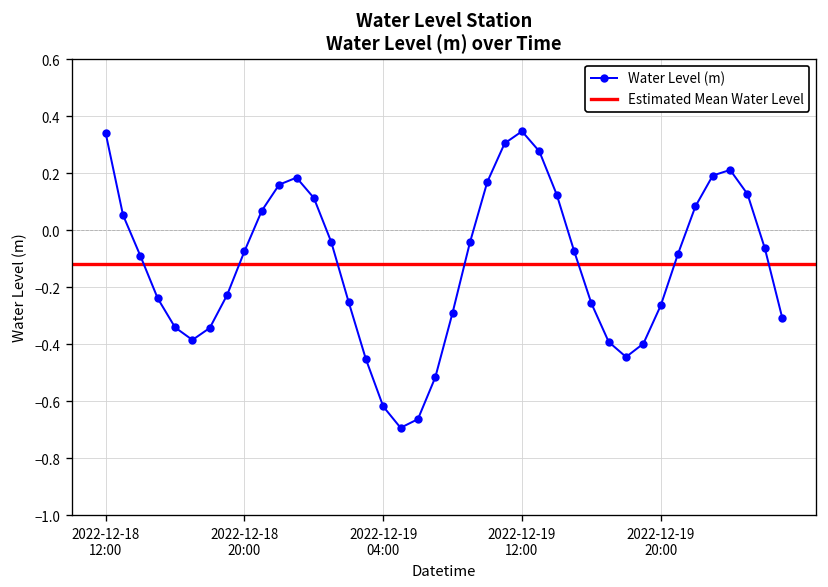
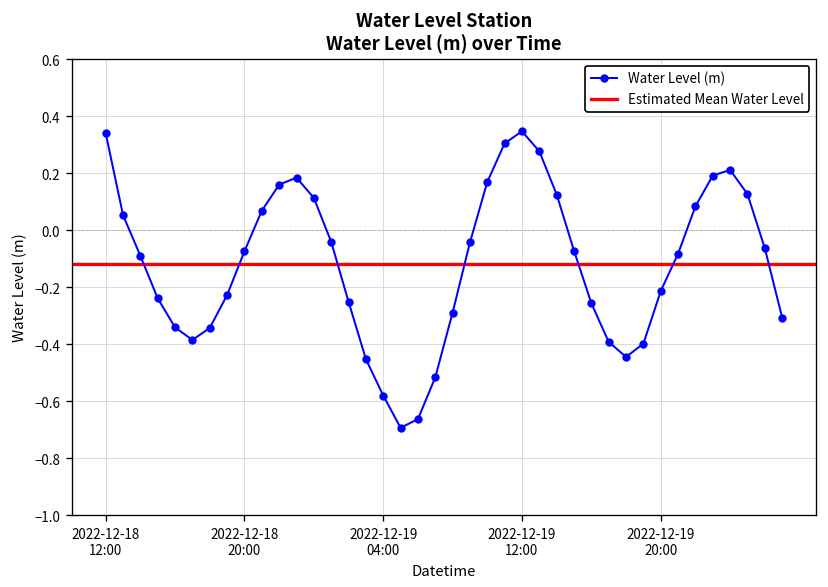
  {
    "2022-12-18 12:00": 0.34,
    "2022-12-18 20:00": -0.07,
-   "2022-12-19 04:00": -0.62,
+   "2022-12-19 04:00": -0.58,
    "2022-12-19 12:00": 0.35,
-   "2022-12-19 20:00": -0.26
+   "2022-12-19 20:00": -0.21
  }
